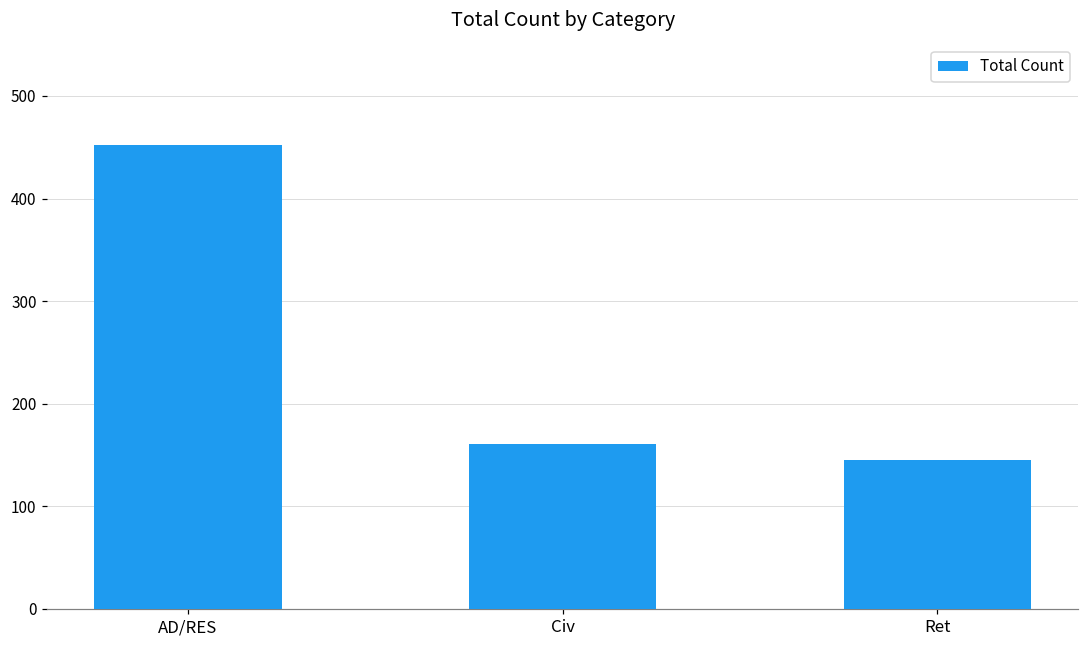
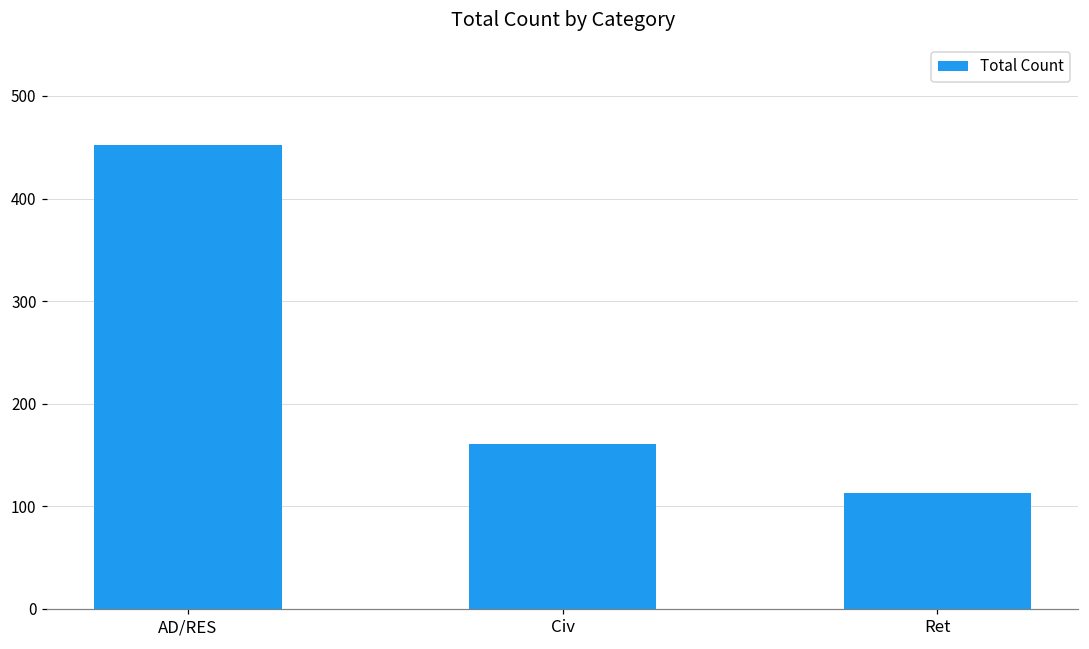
  {
    "AD/RES": 450,
    "Civ": 160,
-   "Ret": 150
+   "Ret": 110
  }
